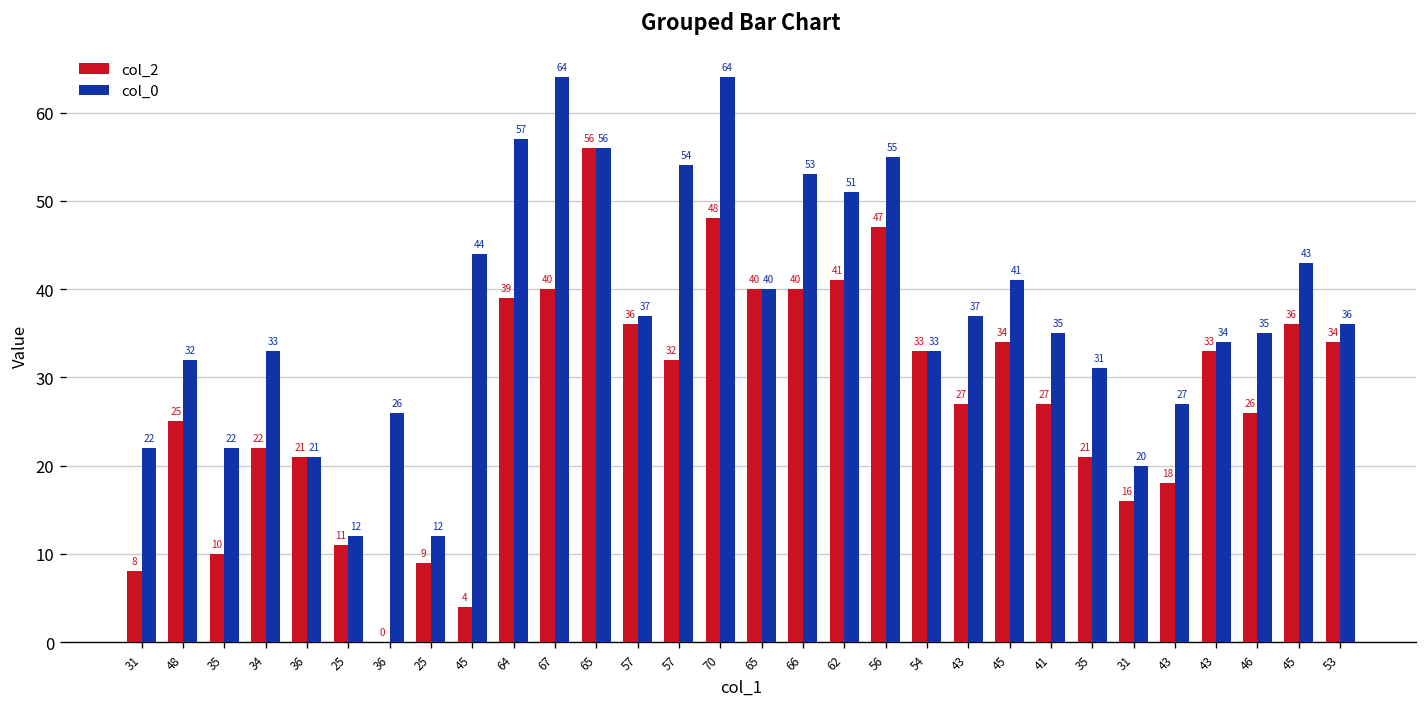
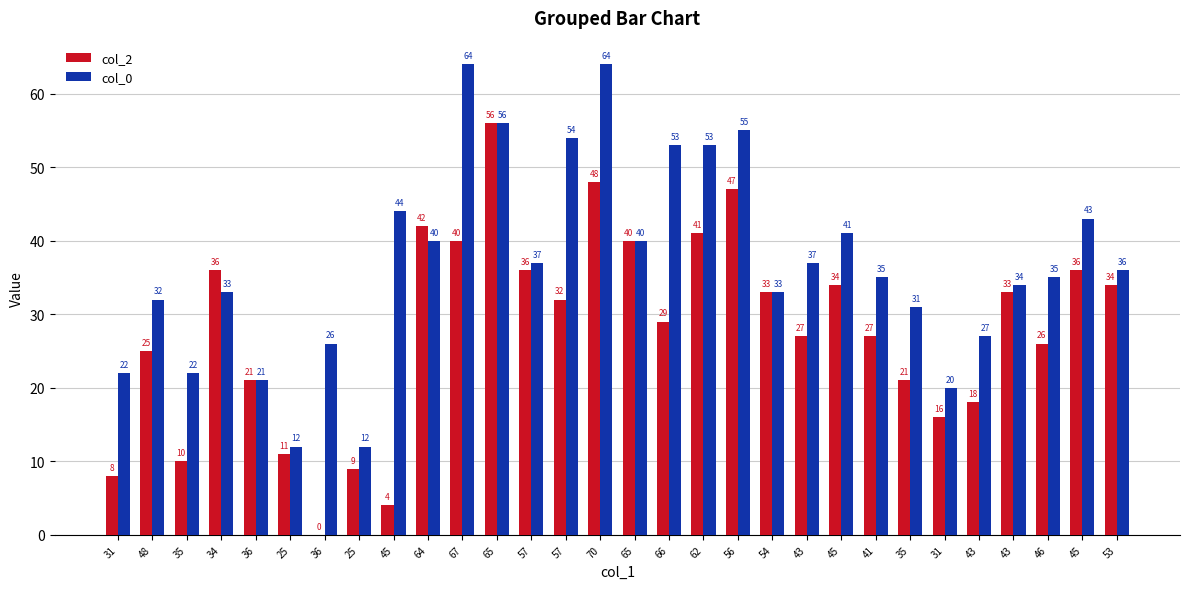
  {
    "col_2": {
      "48": 25,
-     "34": 22,
-     "64": 39,
+     "34": 36,
+     "64": 42,
      "67": 40,
      "70": 48,
-     "66": 40,
+     "66": 29,
      "62": 41,
      "56": 47,
      "54": 33,
      "41": 27,
      "46": 26,
      "53": 34
    },
    "col_0": {
      "48": 32,
      "34": 33,
-     "64": 57,
+     "64": 40,
      "67": 64,
      "70": 64,
      "66": 53,
-     "62": 51,
+     "62": 53,
      "56": 55,
      "54": 33,
      "41": 35,
      "46": 35,
      "53": 36
    }
  }
